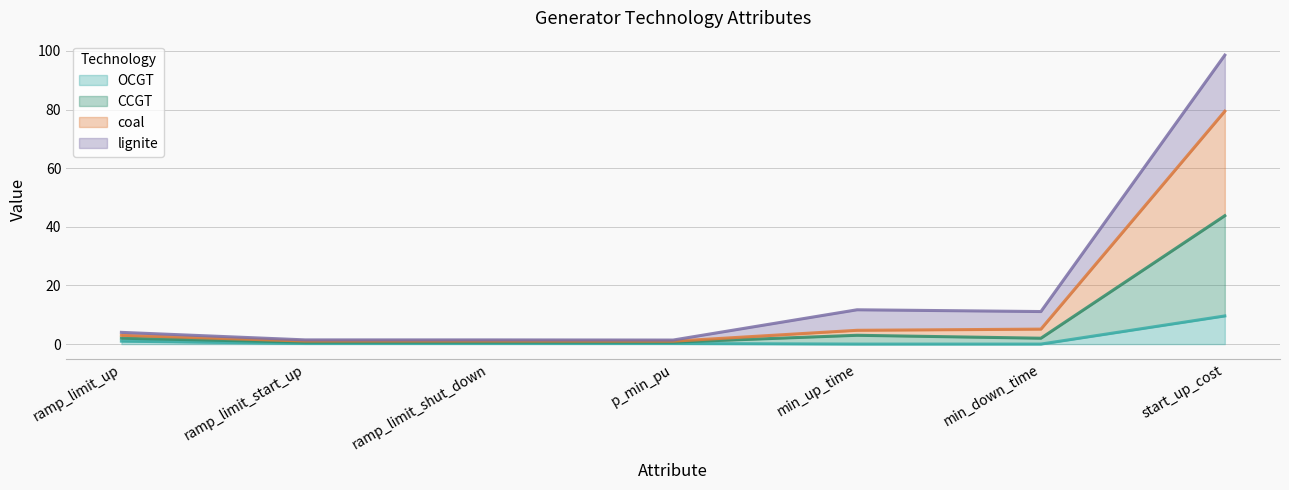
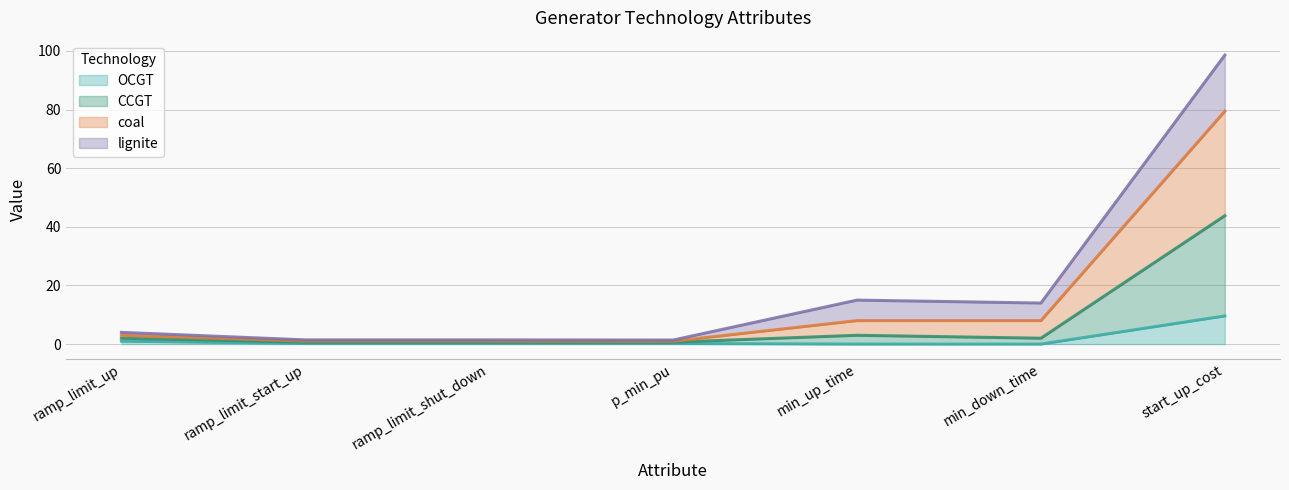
  {
    "coal": {
      "ramp_limit_up": 1,
-     "min_up_time": 2,
-     "min_down_time": 3,
+     "min_up_time": 5,
+     "min_down_time": 6,
      "start_up_cost": 36
    }
  }
